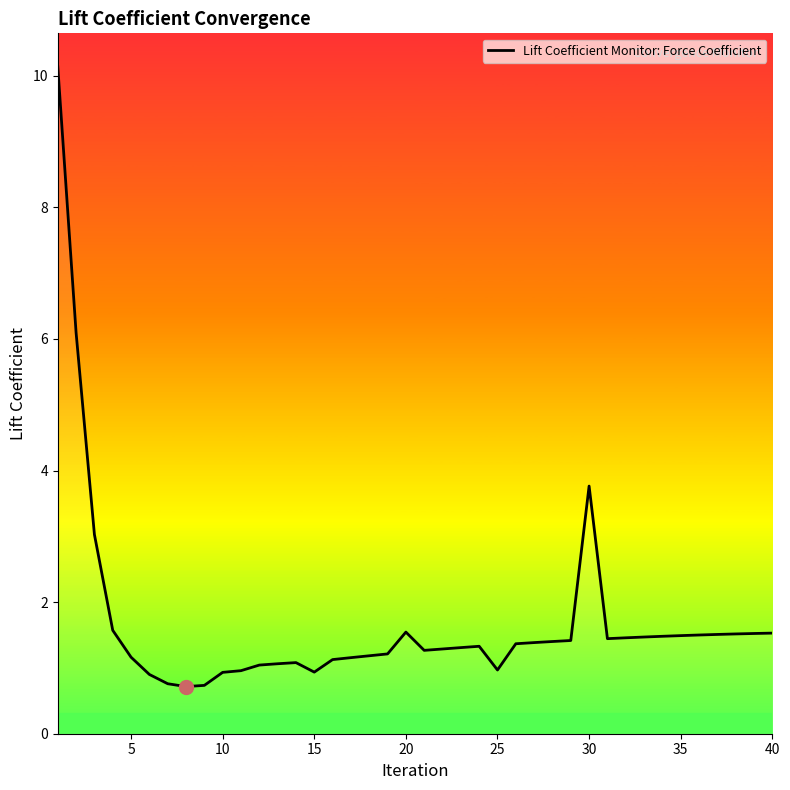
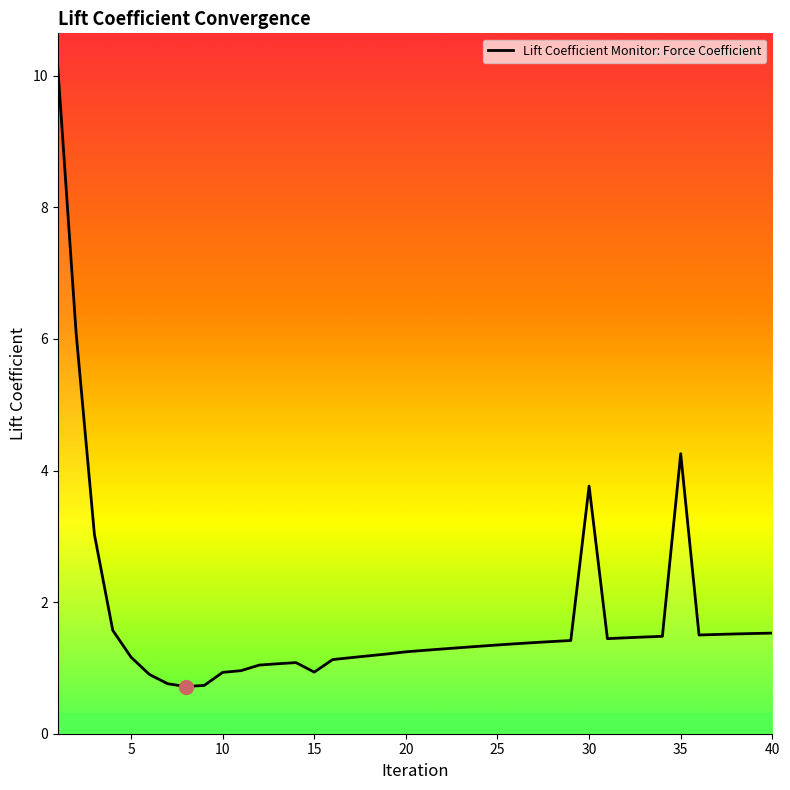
  {
    "Lift Coefficient Monitor: Force Coefficient": {
      "5": 1.2,
      "10": 0.9,
      "15": 0.9,
-     "20": 1.5,
-     "25": 1.0,
+     "20": 1.2,
+     "25": 1.3,
      "30": 3.8,
-     "35": 1.5,
+     "35": 4.3,
      "40": 1.5
    }
  }
